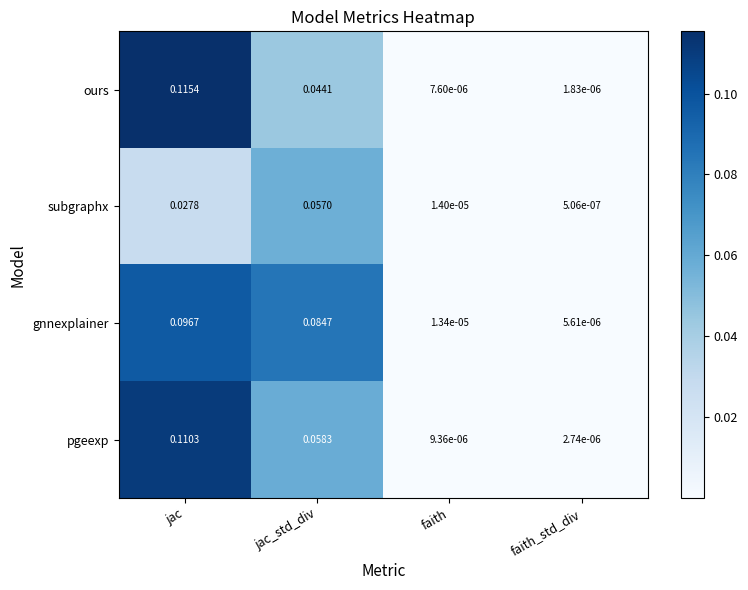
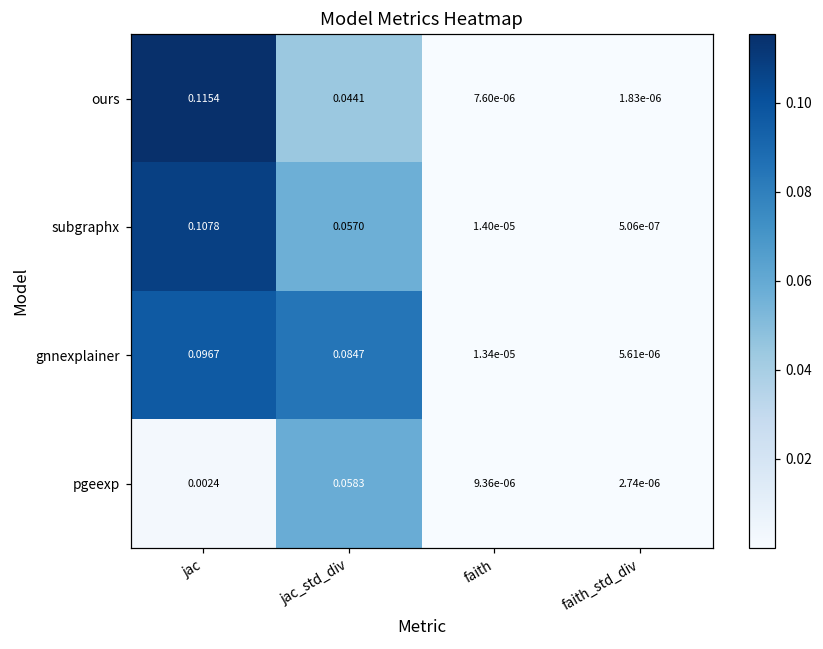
  {
    "ours": {
      "jac": "0.1154",
      "jac_std_div": "0.0441",
      "faith": "7.60e-06",
      "faith_std_div": "1.83e-06"
    },
    "subgraphx": {
-     "jac": "0.0278",
+     "jac": "0.1078",
      "jac_std_div": "0.0570",
      "faith": "1.40e-05",
      "faith_std_div": "5.06e-07"
    },
    "gnnexplainer": {
      "jac": "0.0967",
      "jac_std_div": "0.0847",
      "faith": "1.34e-05",
      "faith_std_div": "5.61e-06"
    },
    "pgeexp": {
-     "jac": "0.1103",
+     "jac": "0.0024",
      "jac_std_div": "0.0583",
      "faith": "9.36e-06",
      "faith_std_div": "2.74e-06"
    }
  }
